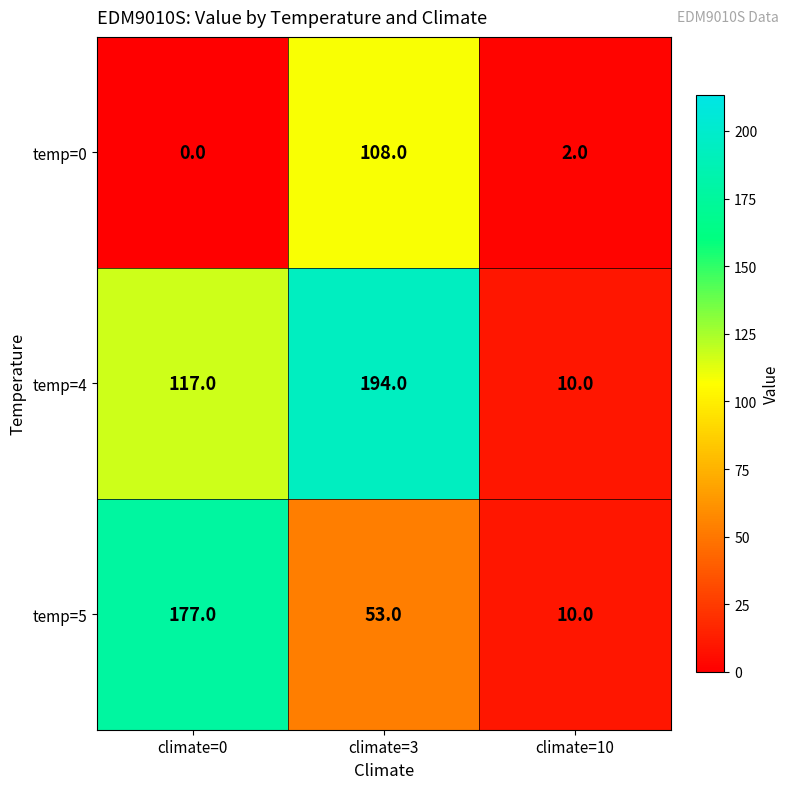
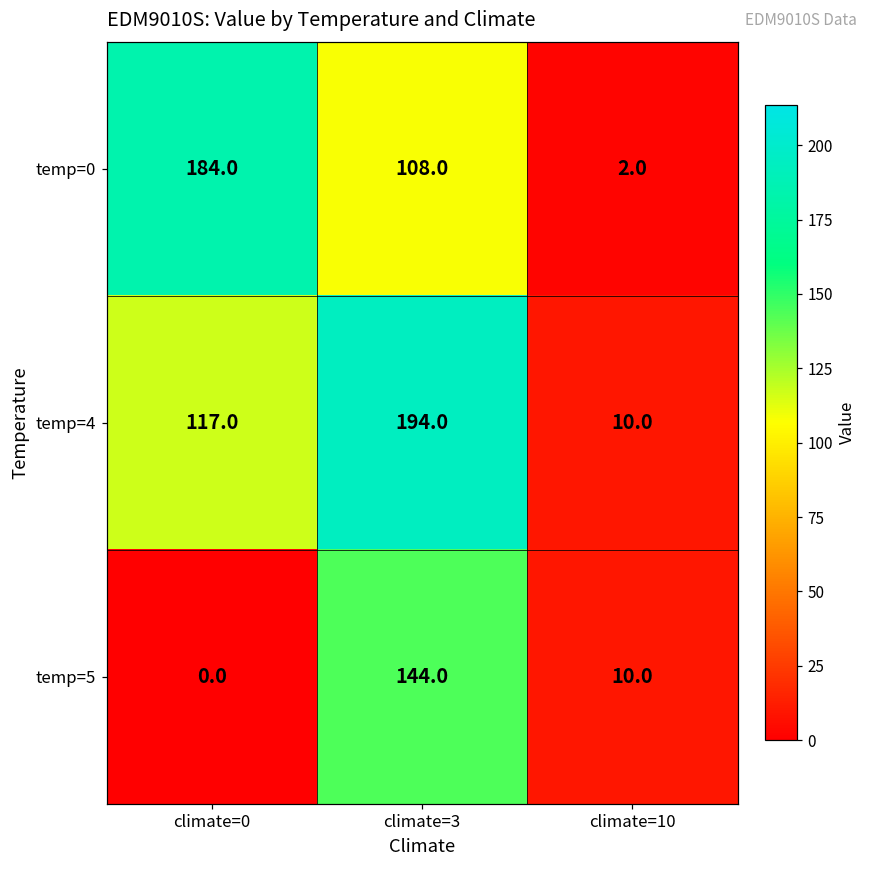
  {
    "temp=0": {
-     "climate=0": 0.0,
+     "climate=0": 184.0,
      "climate=3": 108.0,
      "climate=10": 2.0
    },
    "temp=4": {
      "climate=0": 117.0,
      "climate=3": 194.0,
      "climate=10": 10.0
    },
    "temp=5": {
-     "climate=0": 177.0,
-     "climate=3": 53.0,
+     "climate=0": 0.0,
+     "climate=3": 144.0,
      "climate=10": 10.0
    }
  }
